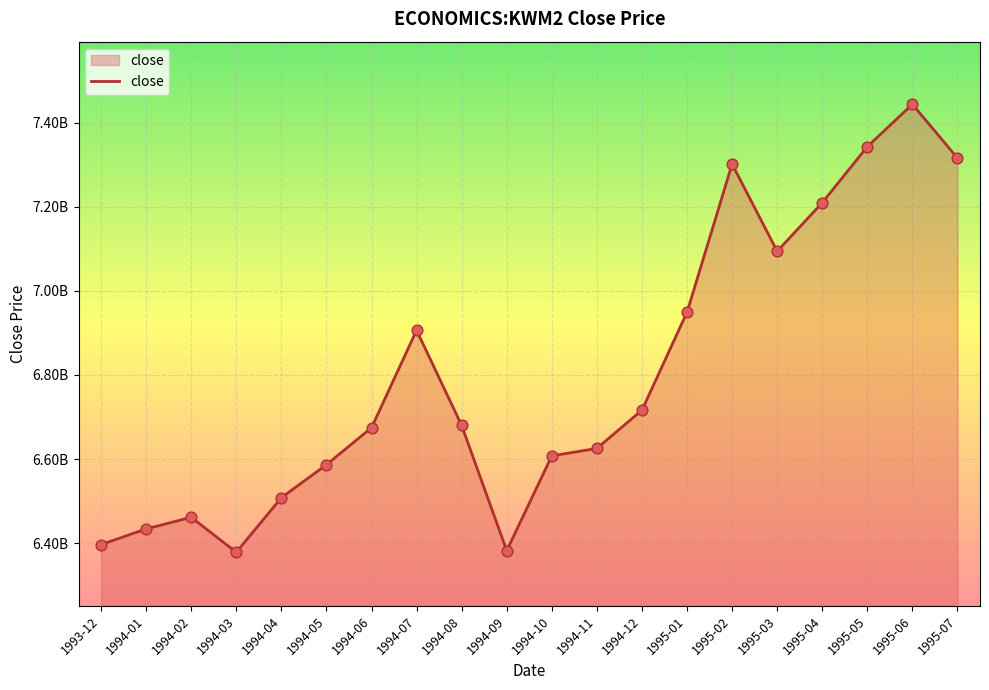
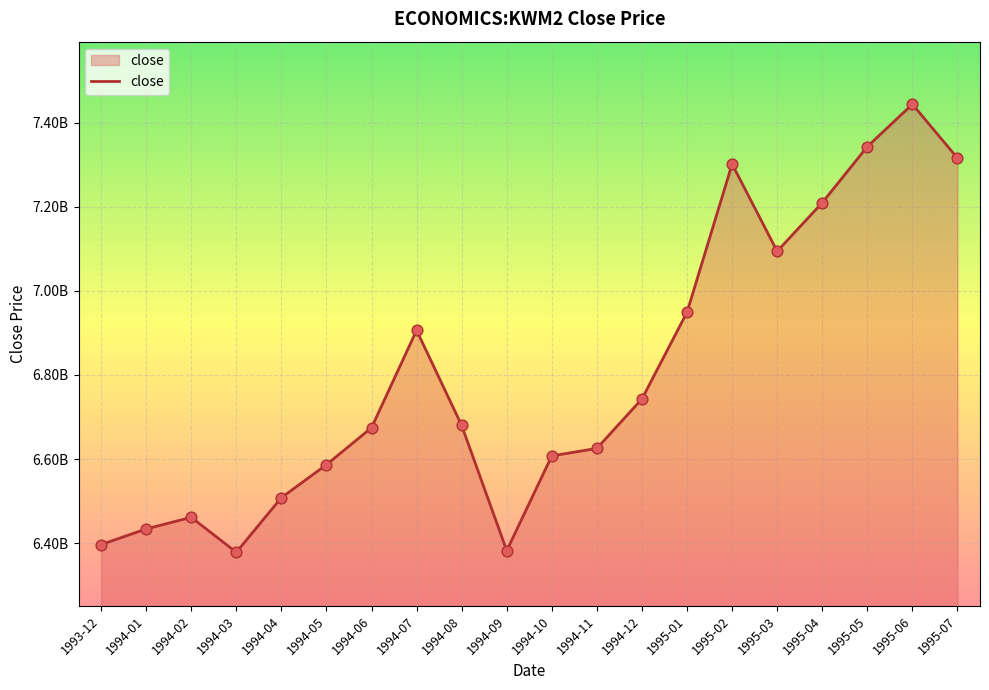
  {
    "1993-12": 6400000000,
    "1994-01": 6430000000,
    "1994-02": 6460000000,
    "1994-03": 6380000000,
    "1994-04": 6510000000,
    "1994-05": 6590000000,
    "1994-06": 6670000000,
    "1994-07": 6910000000,
    "1994-08": 6680000000,
    "1994-09": 6380000000,
    "1994-10": 6610000000,
    "1994-11": 6630000000,
-   "1994-12": 6720000000,
+   "1994-12": 6740000000,
    "1995-01": 6950000000,
    "1995-02": 7300000000,
    "1995-03": 7090000000,
    "1995-04": 7210000000,
    "1995-05": 7340000000,
    "1995-06": 7440000000,
    "1995-07": 7320000000
  }
